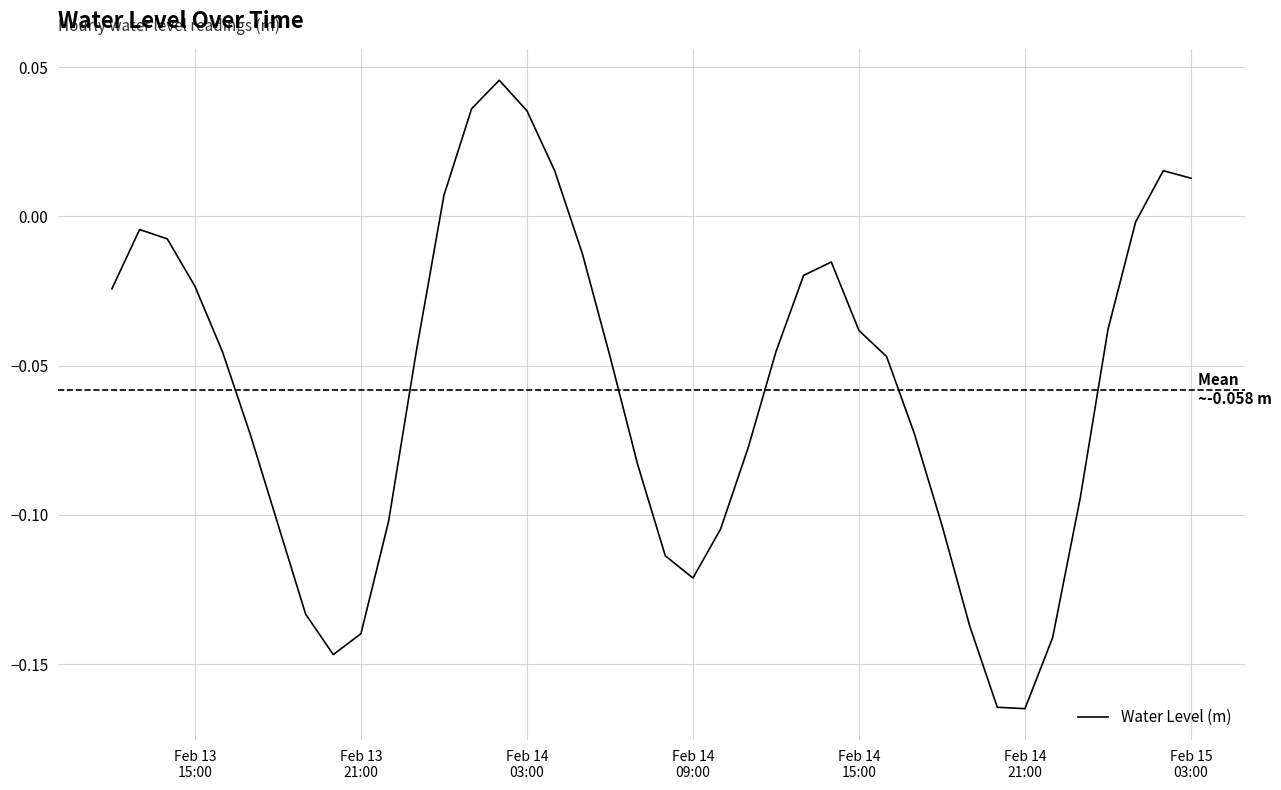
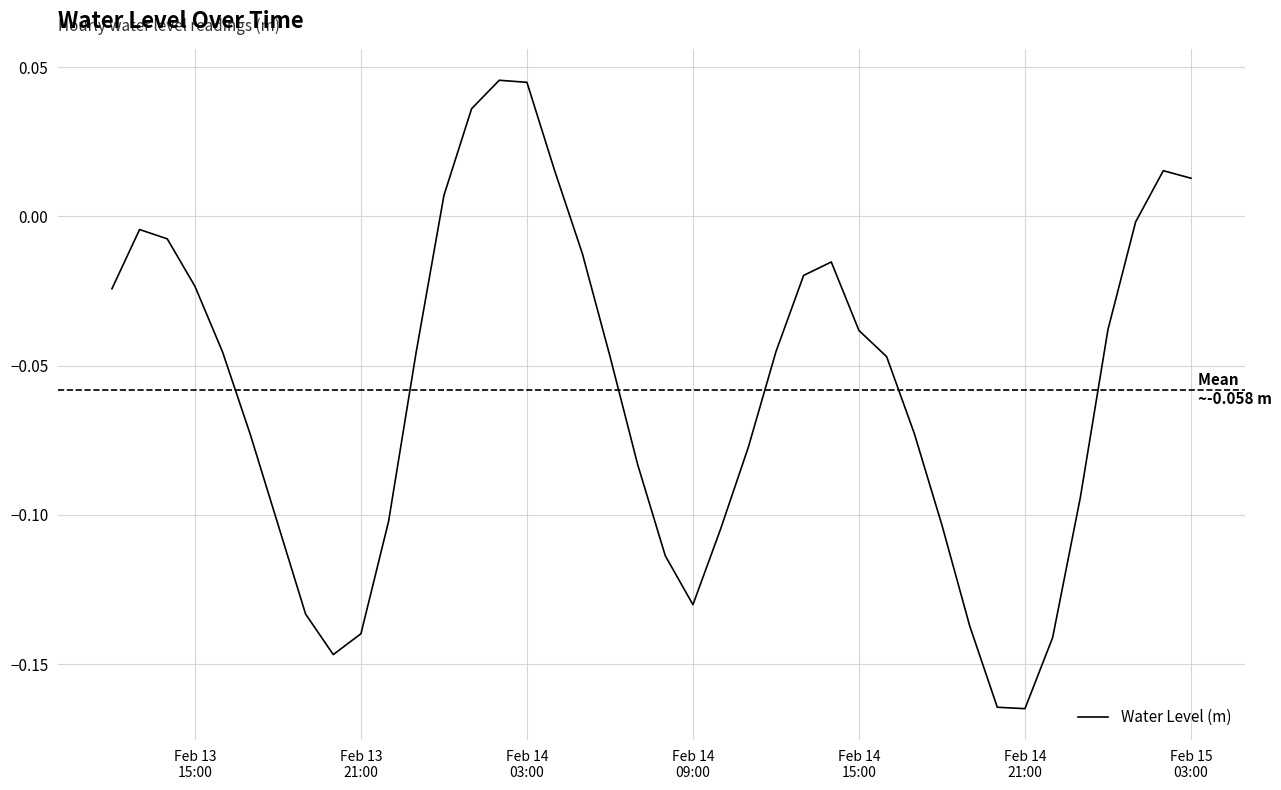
  {
    "Feb 13 15:00": -0.023,
    "Feb 13 21:00": -0.140,
-   "Feb 14 03:00": 0.035,
-   "Feb 14 09:00": -0.121,
+   "Feb 14 03:00": 0.045,
+   "Feb 14 09:00": -0.130,
    "Feb 14 15:00": -0.038,
    "Feb 14 21:00": -0.165,
    "Feb 15 03:00": 0.013
  }
